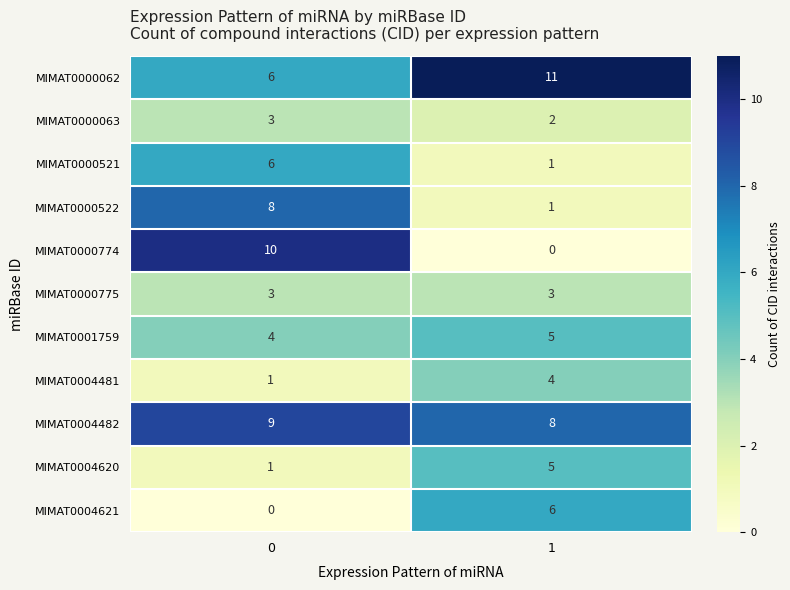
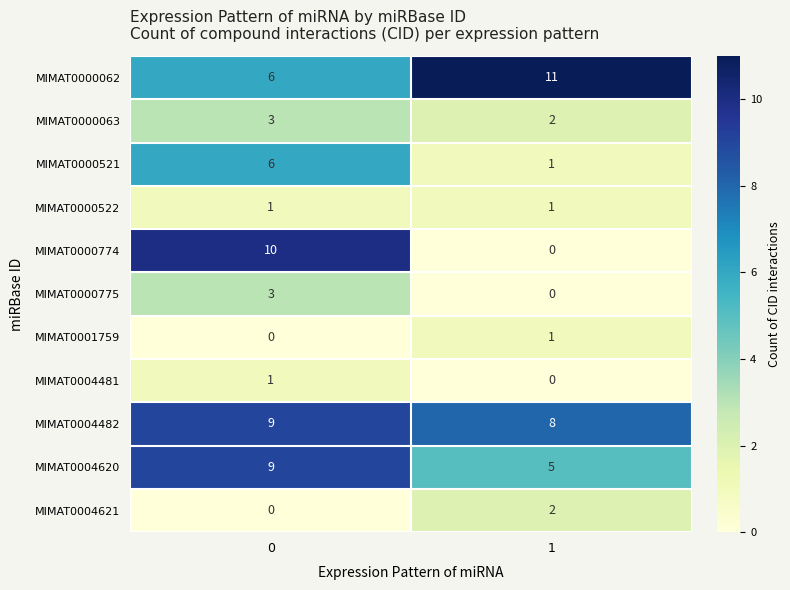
  {
    "MIMAT0000062": {
      "0": 6,
      "1": 11
    },
    "MIMAT0000063": {
      "0": 3,
      "1": 2
    },
    "MIMAT0000521": {
      "0": 6,
      "1": 1
    },
    "MIMAT0000522": {
-     "0": 8,
+     "0": 1,
      "1": 1
    },
    "MIMAT0000774": {
      "0": 10,
      "1": 0
    },
    "MIMAT0000775": {
      "0": 3,
-     "1": 3
+     "1": 0
    },
    "MIMAT0001759": {
-     "0": 4,
-     "1": 5
+     "0": 0,
+     "1": 1
    },
    "MIMAT0004481": {
      "0": 1,
-     "1": 4
+     "1": 0
    },
    "MIMAT0004482": {
      "0": 9,
      "1": 8
    },
    "MIMAT0004620": {
-     "0": 1,
+     "0": 9,
      "1": 5
    },
    "MIMAT0004621": {
      "0": 0,
-     "1": 6
+     "1": 2
    }
  }
